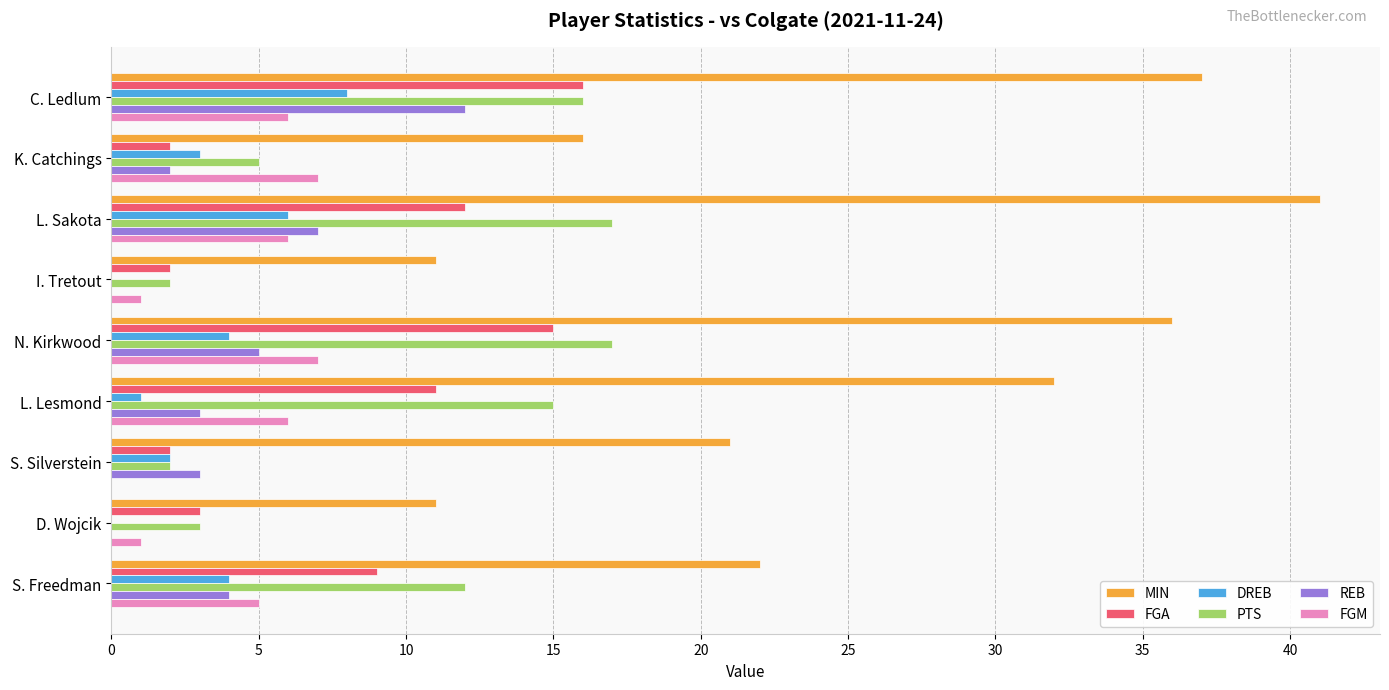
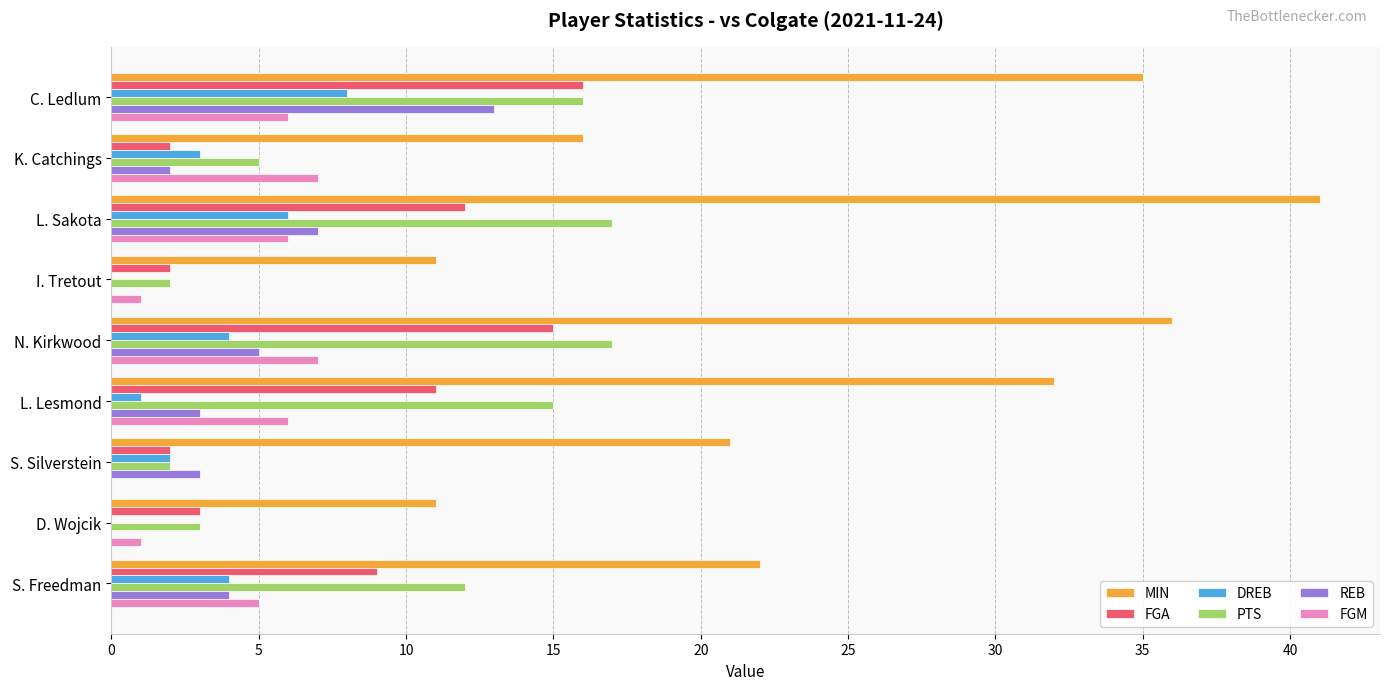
  {
    "MIN": {
-     "C. Ledlum": 37,
+     "C. Ledlum": 35,
      "K. Catchings": 16,
      "L. Sakota": 41,
      "I. Tretout": 11,
      "N. Kirkwood": 36,
      "L. Lesmond": 32,
      "S. Silverstein": 21,
      "D. Wojcik": 11,
      "S. Freedman": 22
    },
    "FGA": {
      "C. Ledlum": 16,
      "K. Catchings": 2,
      "L. Sakota": 12,
      "I. Tretout": 2,
      "N. Kirkwood": 15,
      "L. Lesmond": 11,
      "S. Silverstein": 2,
      "D. Wojcik": 3,
      "S. Freedman": 9
    },
    "DREB": {
      "C. Ledlum": 8,
      "K. Catchings": 3,
      "L. Sakota": 6,
      "I. Tretout": 0,
      "N. Kirkwood": 4,
      "L. Lesmond": 1,
      "S. Silverstein": 2,
      "D. Wojcik": 0,
      "S. Freedman": 4
    },
    "PTS": {
      "C. Ledlum": 16,
      "K. Catchings": 5,
      "L. Sakota": 17,
      "I. Tretout": 2,
      "N. Kirkwood": 17,
      "L. Lesmond": 15,
      "S. Silverstein": 2,
      "D. Wojcik": 3,
      "S. Freedman": 12
    },
    "REB": {
-     "C. Ledlum": 12,
+     "C. Ledlum": 13,
      "K. Catchings": 2,
      "L. Sakota": 7,
      "I. Tretout": 0,
      "N. Kirkwood": 5,
      "L. Lesmond": 3,
      "S. Silverstein": 3,
      "D. Wojcik": 0,
      "S. Freedman": 4
    },
    "FGM": {
      "C. Ledlum": 6,
      "K. Catchings": 7,
      "L. Sakota": 6,
      "I. Tretout": 1,
      "N. Kirkwood": 7,
      "L. Lesmond": 6,
      "S. Silverstein": 0,
      "D. Wojcik": 1,
      "S. Freedman": 5
    }
  }
